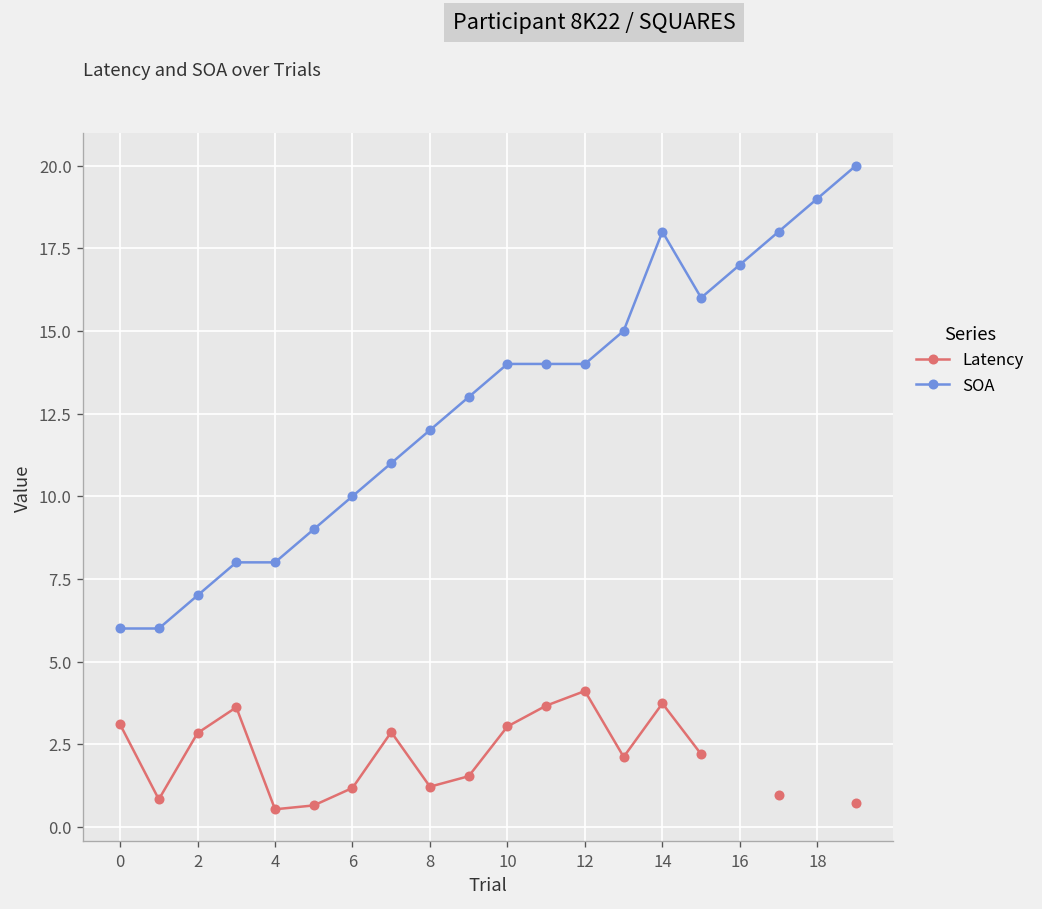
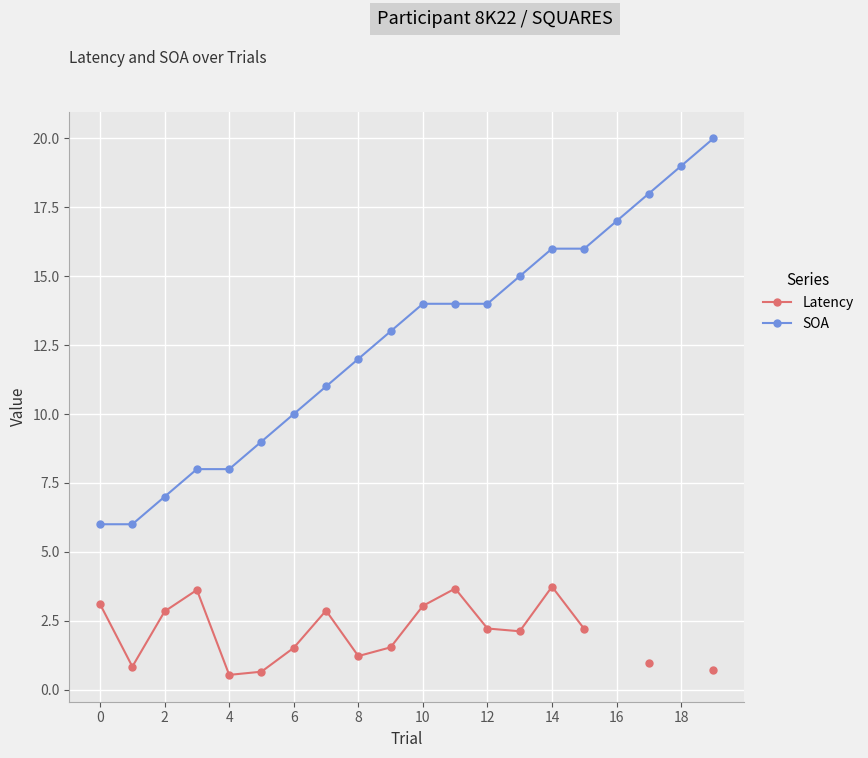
  {
    "Latency": {
      "0": 3.1,
      "2": 2.8,
      "4": 0.5,
-     "6": 1.2,
+     "6": 1.5,
      "8": 1.2,
      "10": 3.0,
-     "12": 4.1,
+     "12": 2.2,
      "14": 3.7
    },
    "SOA": {
      "0": 6,
      "2": 7,
      "4": 8,
      "6": 10,
      "8": 12,
      "10": 14,
      "12": 14,
-     "14": 18,
+     "14": 16,
      "16": 17,
      "18": 19
    }
  }
